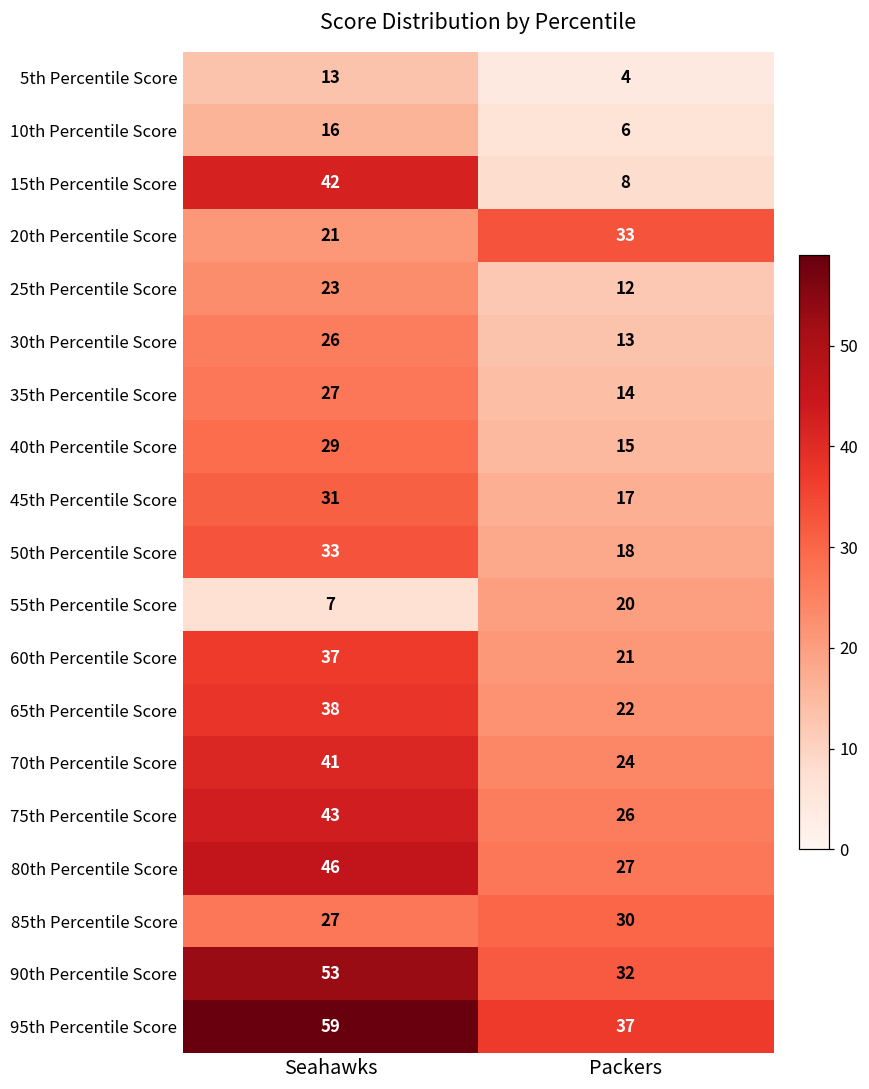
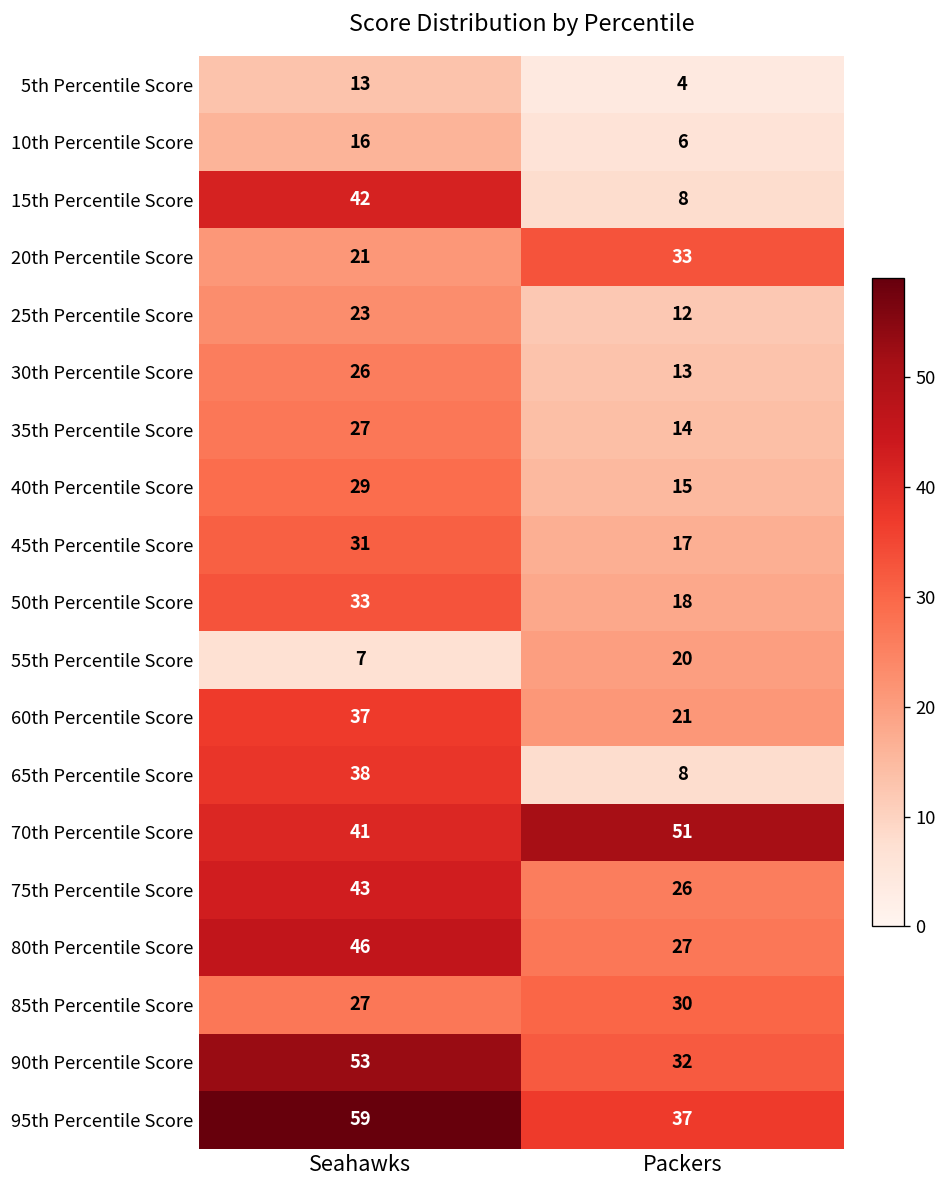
  {
    "5th Percentile Score": {
      "Seahawks": 13,
      "Packers": 4
    },
    "10th Percentile Score": {
      "Seahawks": 16,
      "Packers": 6
    },
    "15th Percentile Score": {
      "Seahawks": 42,
      "Packers": 8
    },
    "20th Percentile Score": {
      "Seahawks": 21,
      "Packers": 33
    },
    "25th Percentile Score": {
      "Seahawks": 23,
      "Packers": 12
    },
    "30th Percentile Score": {
      "Seahawks": 26,
      "Packers": 13
    },
    "35th Percentile Score": {
      "Seahawks": 27,
      "Packers": 14
    },
    "40th Percentile Score": {
      "Seahawks": 29,
      "Packers": 15
    },
    "45th Percentile Score": {
      "Seahawks": 31,
      "Packers": 17
    },
    "50th Percentile Score": {
      "Seahawks": 33,
      "Packers": 18
    },
    "55th Percentile Score": {
      "Seahawks": 7,
      "Packers": 20
    },
    "60th Percentile Score": {
      "Seahawks": 37,
      "Packers": 21
    },
    "65th Percentile Score": {
      "Seahawks": 38,
-     "Packers": 22
+     "Packers": 8
    },
    "70th Percentile Score": {
      "Seahawks": 41,
-     "Packers": 24
+     "Packers": 51
    },
    "75th Percentile Score": {
      "Seahawks": 43,
      "Packers": 26
    },
    "80th Percentile Score": {
      "Seahawks": 46,
      "Packers": 27
    },
    "85th Percentile Score": {
      "Seahawks": 27,
      "Packers": 30
    },
    "90th Percentile Score": {
      "Seahawks": 53,
      "Packers": 32
    },
    "95th Percentile Score": {
      "Seahawks": 59,
      "Packers": 37
    }
  }
